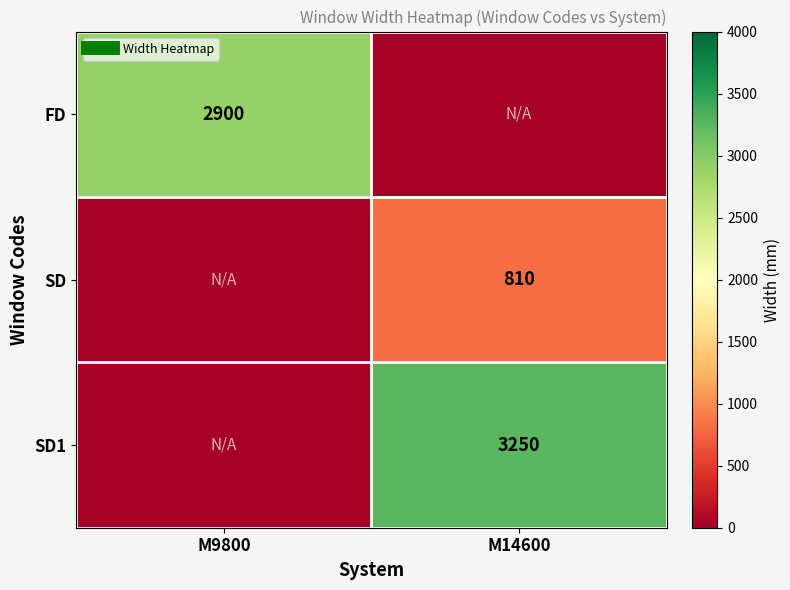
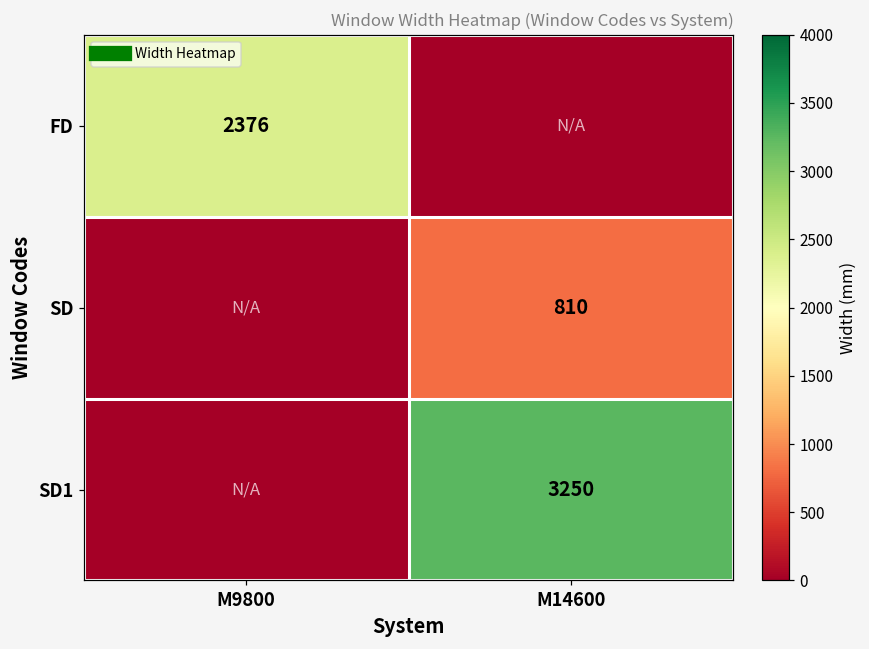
  {
    "FD": {
-     "M9800": 2900
+     "M9800": 2376
    },
    "SD": {
      "M14600": 810
    },
    "SD1": {
      "M14600": 3250
    }
  }
